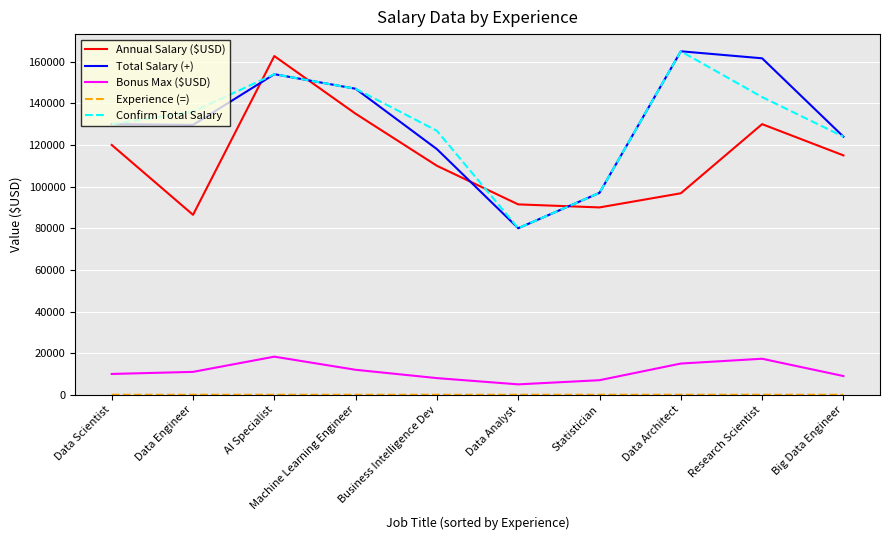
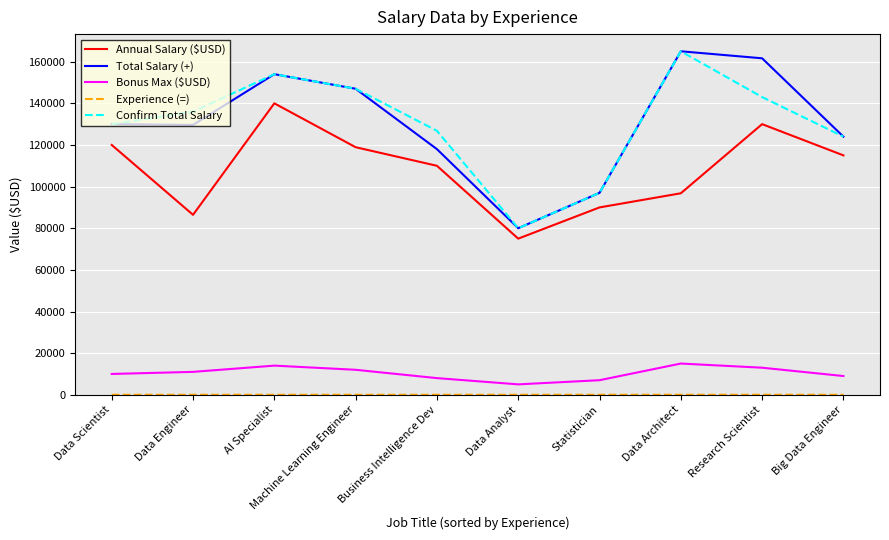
  {
    "Annual Salary ($USD)": {
      "Data Scientist": 120000,
      "Data Engineer": 86000,
-     "AI Specialist": 163000,
-     "Machine Learning Engineer": 135000,
+     "AI Specialist": 140000,
+     "Machine Learning Engineer": 119000,
      "Business Intelligence Dev": 110000,
-     "Data Analyst": 91000,
+     "Data Analyst": 75000,
      "Statistician": 90000,
      "Data Architect": 97000,
      "Research Scientist": 130000,
      "Big Data Engineer": 115000
    },
    "Total Salary (+)": {
      "Business Intelligence Dev": 118000,
      "Research Scientist": 162000
    },
    "Bonus Max ($USD)": {
      "Data Scientist": 10000,
      "Data Engineer": 11000,
-     "AI Specialist": 18000,
+     "AI Specialist": 14000,
      "Machine Learning Engineer": 12000,
      "Business Intelligence Dev": 8000,
      "Data Analyst": 5000,
      "Statistician": 7000,
      "Data Architect": 15000,
-     "Research Scientist": 17000,
+     "Research Scientist": 13000,
      "Big Data Engineer": 9000
    },
    "Experience (=)": {
      "Data Scientist": 0,
      "Data Engineer": 0,
      "AI Specialist": 0,
      "Machine Learning Engineer": 0,
      "Business Intelligence Dev": 0,
      "Data Analyst": 0,
      "Statistician": 0,
      "Data Architect": 0,
      "Research Scientist": 0,
      "Big Data Engineer": 0
    },
    "Confirm Total Salary": {
      "Business Intelligence Dev": 127000,
      "Research Scientist": 143000
    }
  }
